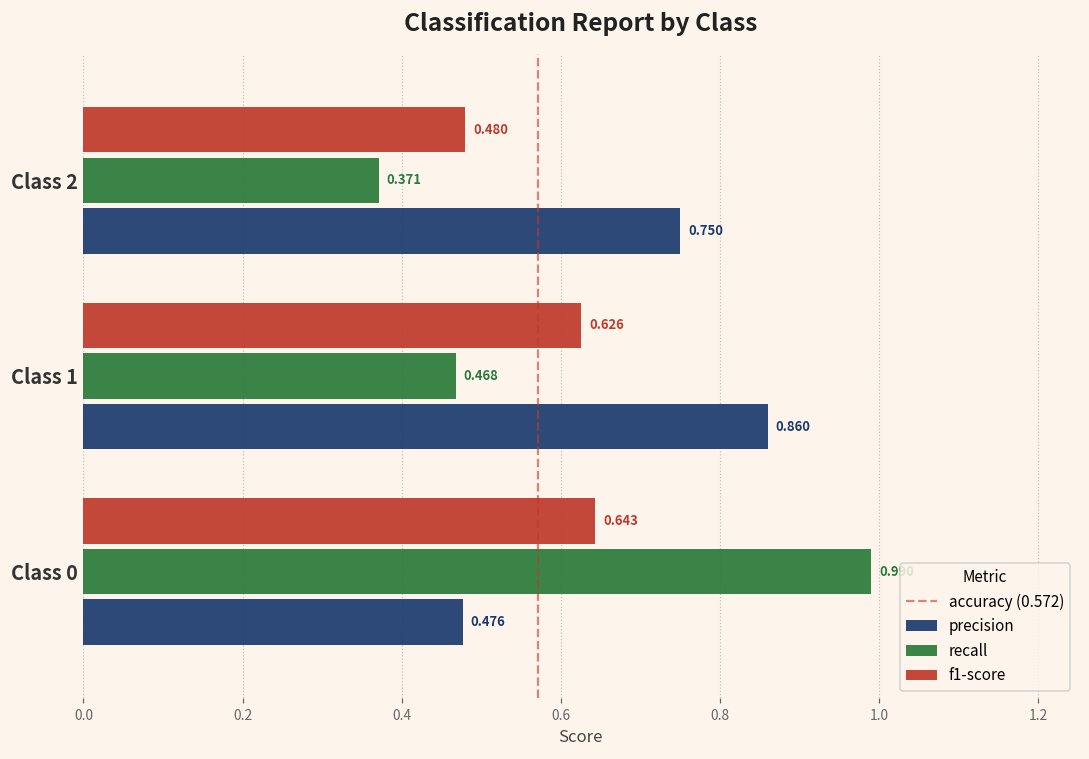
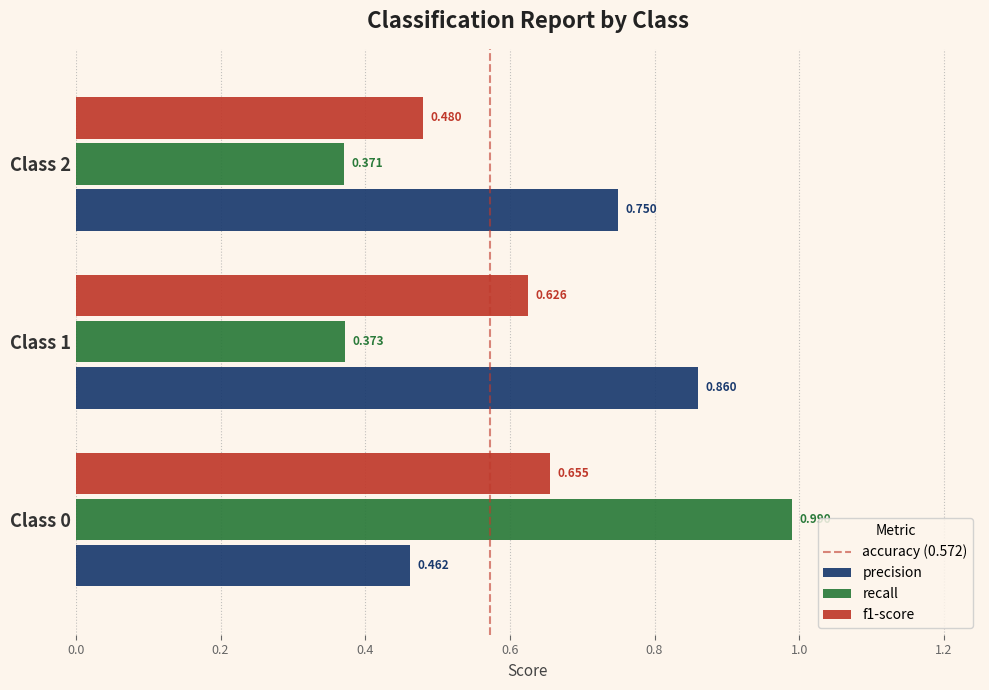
  {
    "precision": {
      "Class 2": 0.750,
      "Class 1": 0.860,
-     "Class 0": 0.476
+     "Class 0": 0.462
    },
    "recall": {
      "Class 2": 0.371,
-     "Class 1": 0.468
+     "Class 1": 0.373
    },
    "f1-score": {
      "Class 2": 0.480,
      "Class 1": 0.626,
-     "Class 0": 0.643
+     "Class 0": 0.655
    }
  }
